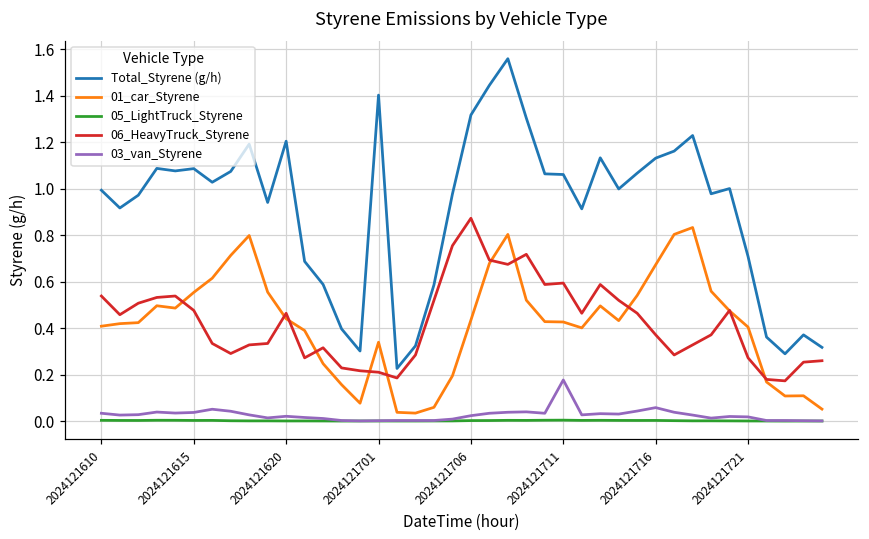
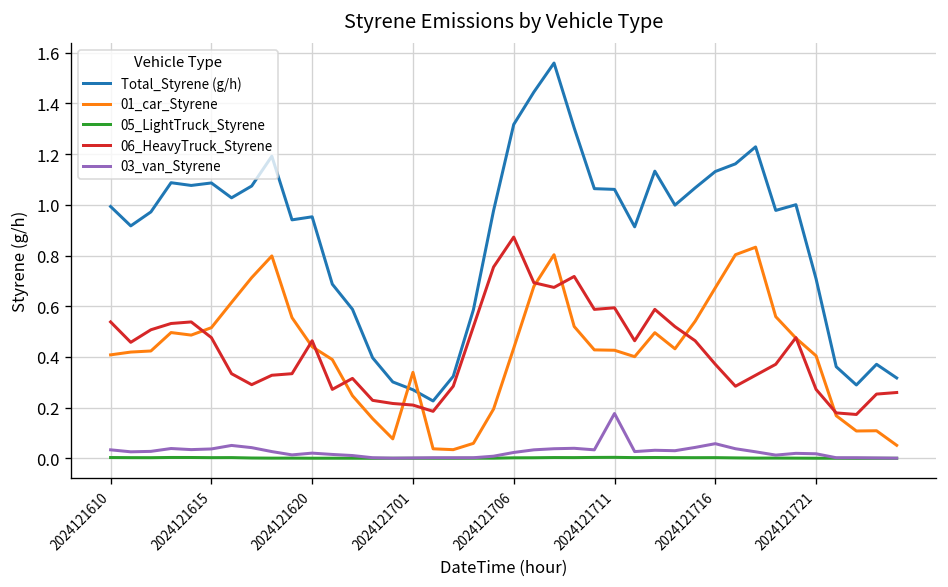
  {
    "Total_Styrene (g/h)": {
      "2024121610": 0.99,
      "2024121615": 1.09,
-     "2024121620": 1.20,
-     "2024121701": 1.40,
+     "2024121620": 0.95,
+     "2024121701": 0.27,
      "2024121706": 1.32,
      "2024121711": 1.06,
      "2024121716": 1.13,
      "2024121721": 0.71
    },
    "01_car_Styrene": {
      "2024121610": 0.41,
-     "2024121615": 0.55,
+     "2024121615": 0.52,
      "2024121620": 0.44,
      "2024121701": 0.34,
      "2024121706": 0.43,
      "2024121711": 0.43,
      "2024121716": 0.67,
      "2024121721": 0.40
    },
    "05_LightTruck_Styrene": {
      "2024121610": 0.00,
      "2024121615": 0.00,
      "2024121620": 0.00,
      "2024121706": 0.00,
      "2024121711": 0.00,
      "2024121716": 0.00,
      "2024121721": 0.00
    },
    "06_HeavyTruck_Styrene": {
      "2024121610": 0.54,
      "2024121615": 0.48,
      "2024121620": 0.46,
      "2024121701": 0.21,
      "2024121706": 0.87,
      "2024121711": 0.59,
      "2024121716": 0.37,
      "2024121721": 0.27
    },
    "03_van_Styrene": {
      "2024121610": 0.03,
      "2024121615": 0.04,
      "2024121620": 0.02,
      "2024121706": 0.02,
      "2024121711": 0.18,
      "2024121716": 0.06,
      "2024121721": 0.02
    }
  }
